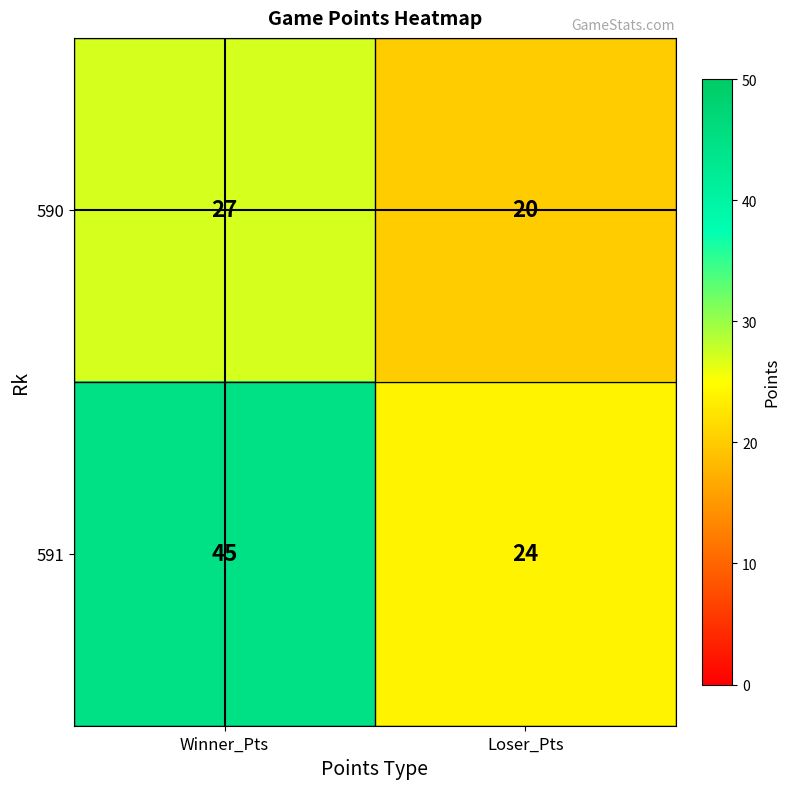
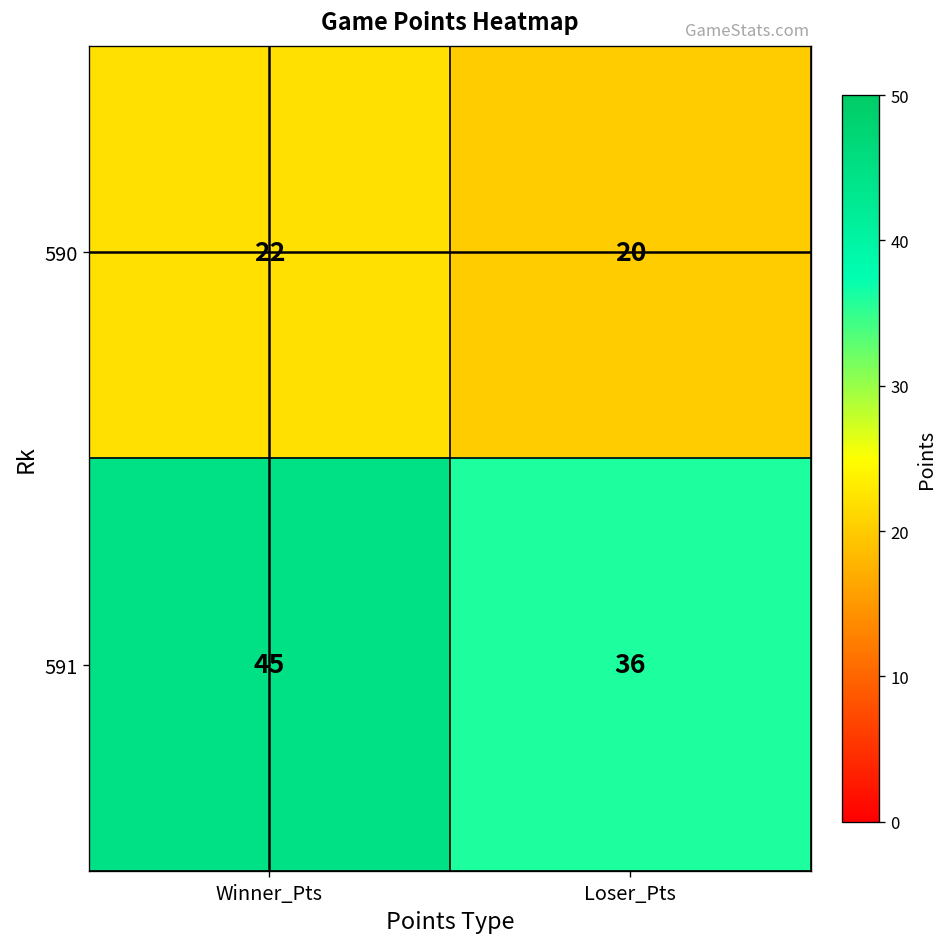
  {
    "590": {
-     "Winner_Pts": 27,
+     "Winner_Pts": 22,
      "Loser_Pts": 20
    },
    "591": {
      "Winner_Pts": 45,
-     "Loser_Pts": 24
+     "Loser_Pts": 36
    }
  }
